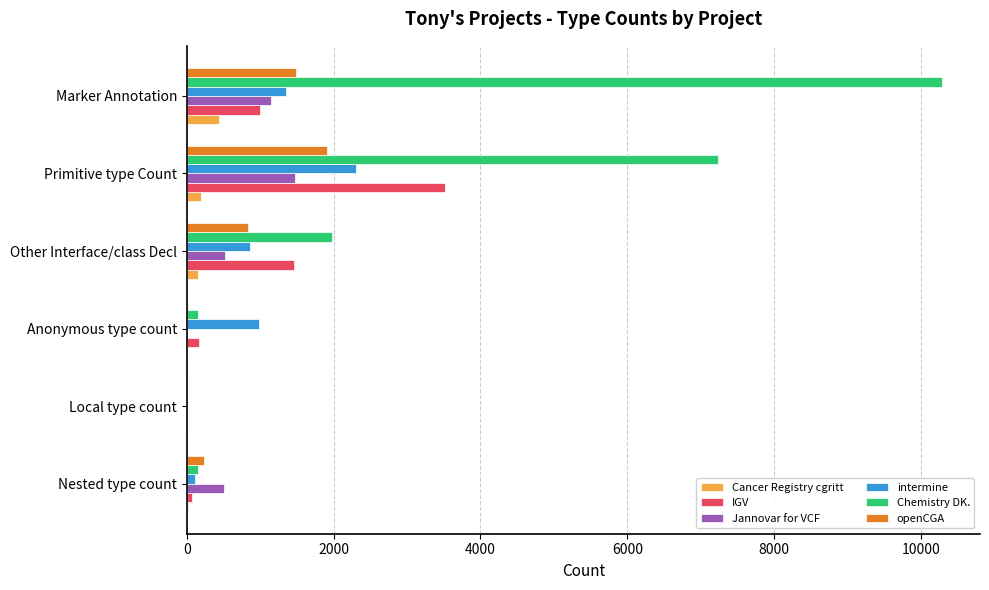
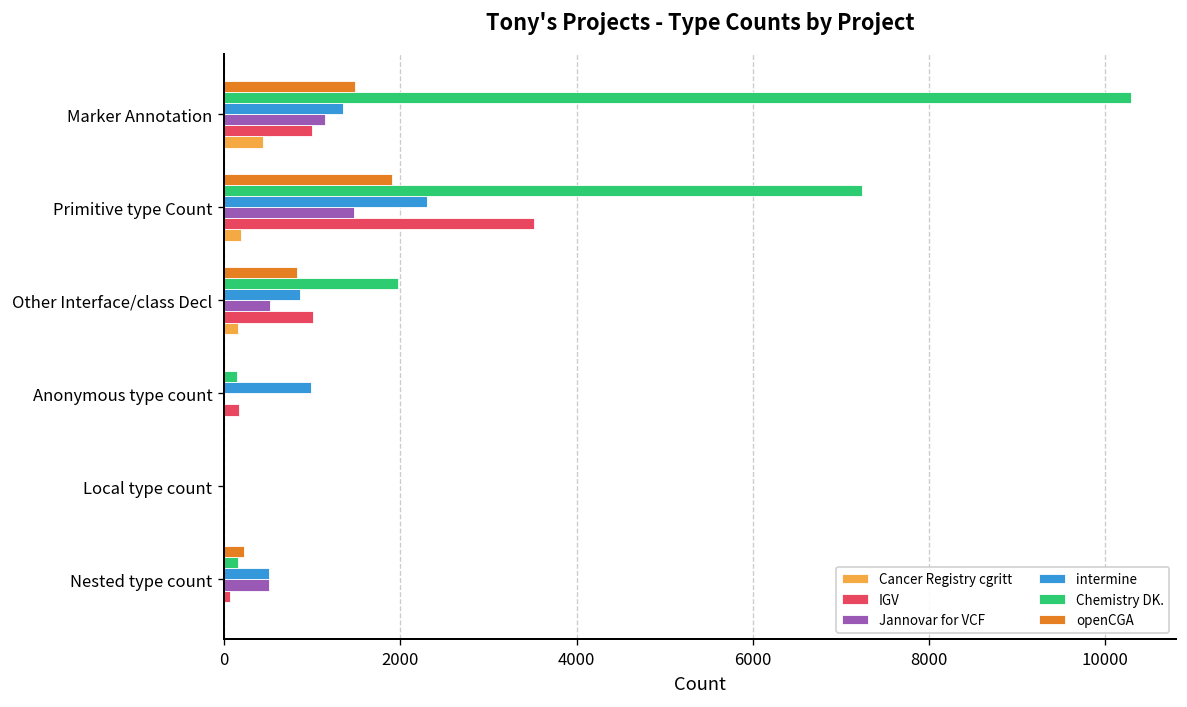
  {
    "IGV": {
      "Marker Annotation": 1000,
      "Primitive type Count": 3500,
-     "Other Interface/class Decl": 1500,
+     "Other Interface/class Decl": 1000,
      "Anonymous type count": 200,
      "Local type count": 0,
      "Nested type count": 100
    },
    "Jannovar for VCF": {
      "Marker Annotation": 1100,
      "Primitive type Count": 1500,
      "Other Interface/class Decl": 500,
      "Local type count": 0,
      "Nested type count": 500
    },
    "intermine": {
      "Marker Annotation": 1300,
      "Primitive type Count": 2300,
      "Other Interface/class Decl": 900,
      "Anonymous type count": 1000,
      "Local type count": 0,
-     "Nested type count": 100
+     "Nested type count": 500
    },
    "Chemistry DK.": {
      "Marker Annotation": 10300,
      "Primitive type Count": 7200,
      "Other Interface/class Decl": 2000,
      "Anonymous type count": 200,
      "Local type count": 0,
      "Nested type count": 200
    }
  }
